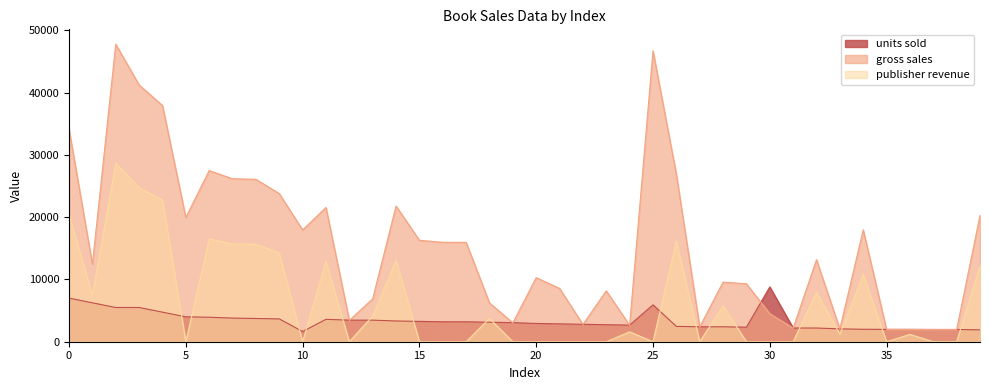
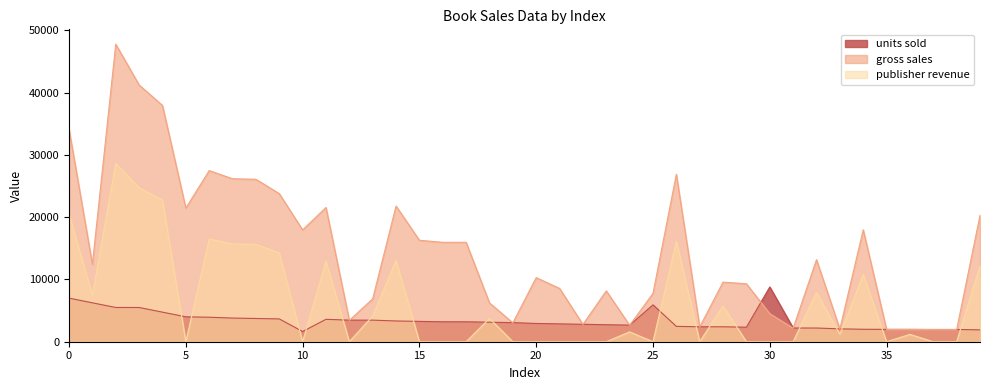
  {
    "units sold": {
      "0": 7000,
      "5": 4000,
      "10": 2000,
      "15": 3000,
      "20": 3000,
      "25": 6000,
      "30": 9000
    },
    "gross sales": {
      "0": 34000,
-     "5": 20000,
+     "5": 21000,
      "10": 18000,
      "15": 16000,
      "20": 10000,
-     "25": 47000,
+     "25": 8000,
      "30": 5000
    },
    "publisher revenue": {
      "0": 20000,
      "5": 0,
      "10": 0,
      "15": 0,
      "20": 0,
      "25": 0,
      "30": 0,
      "35": 0
    }
  }
